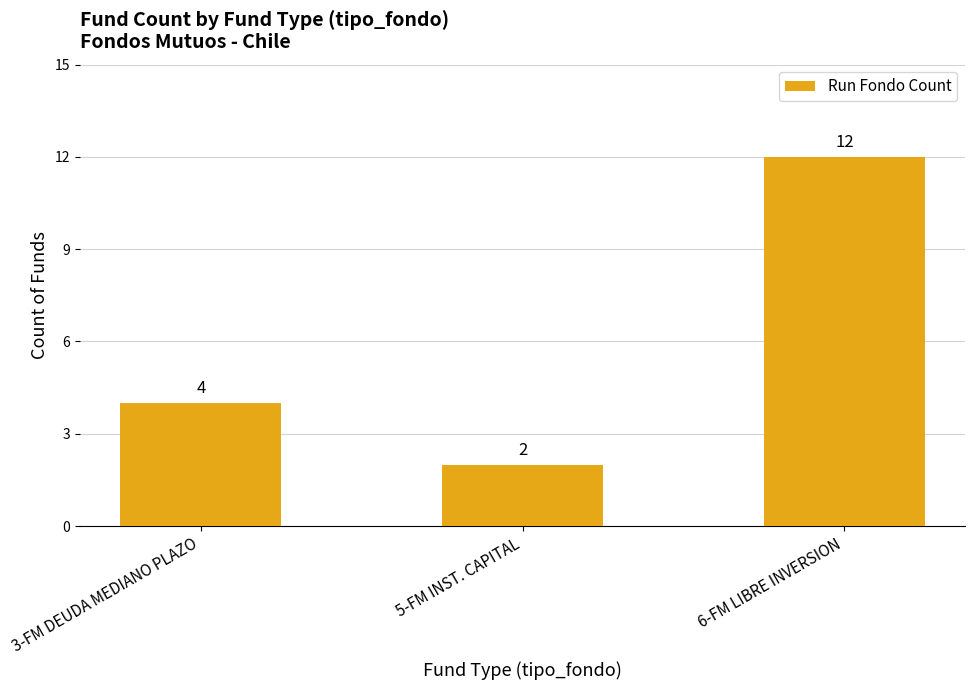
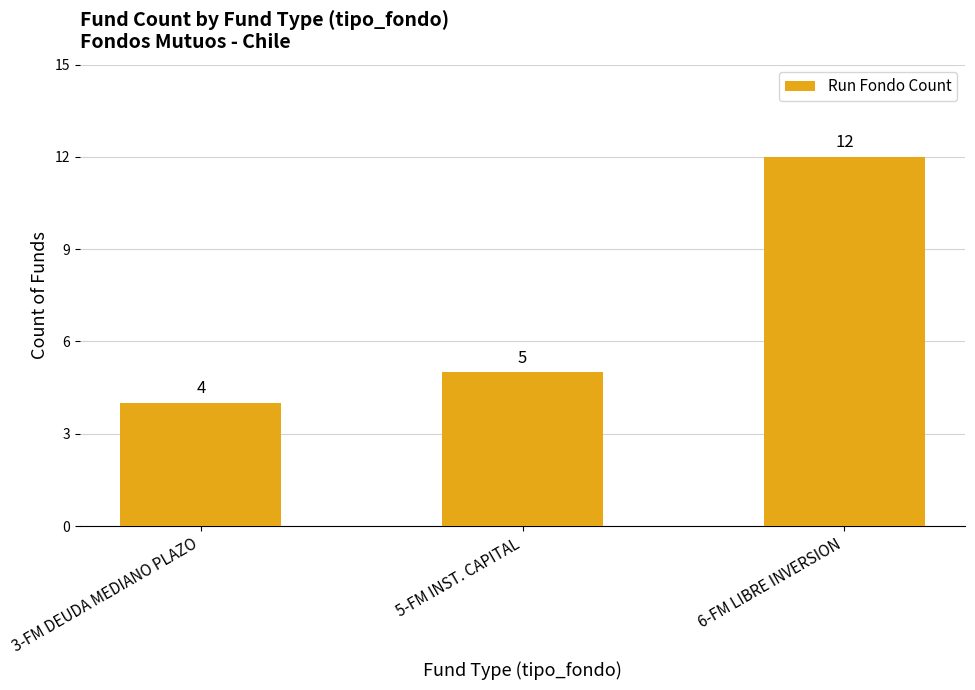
  {
    "3-FM DEUDA MEDIANO PLAZO": 4,
-   "5-FM INST. CAPITAL": 2,
+   "5-FM INST. CAPITAL": 5,
    "6-FM LIBRE INVERSION": 12
  }
